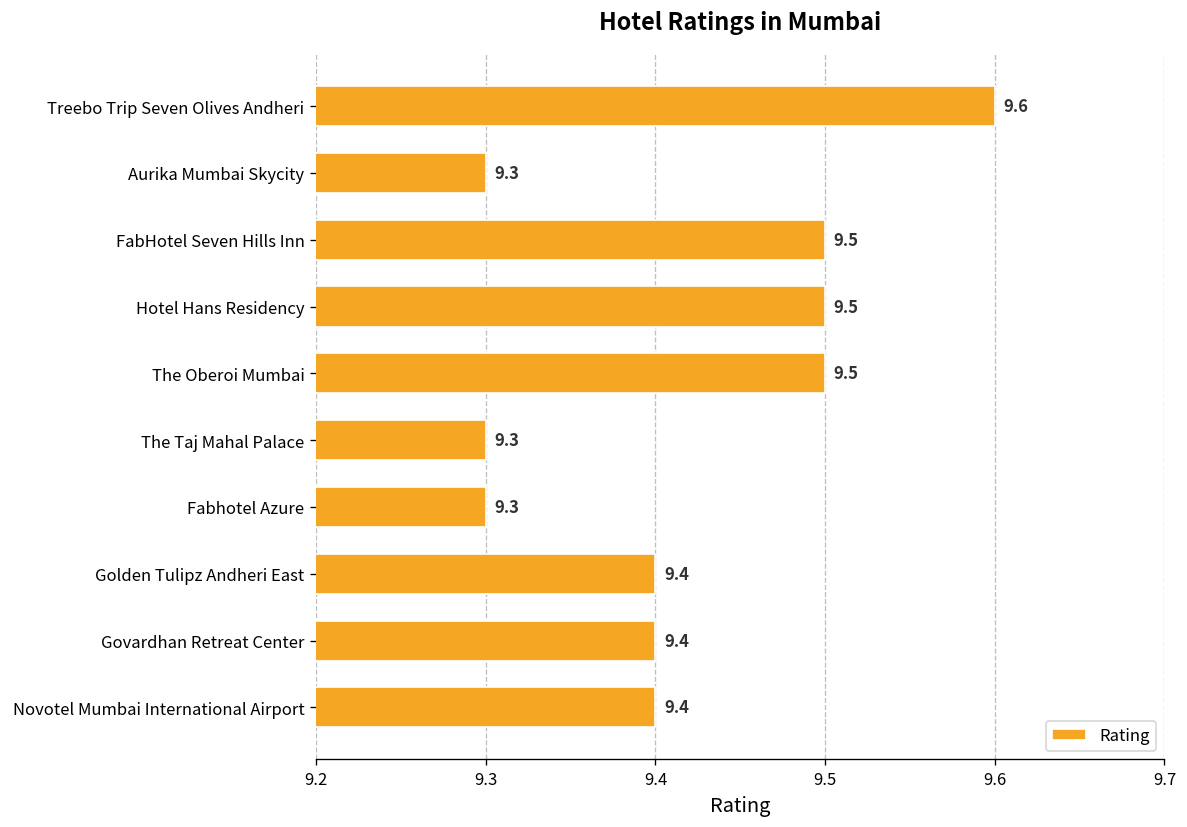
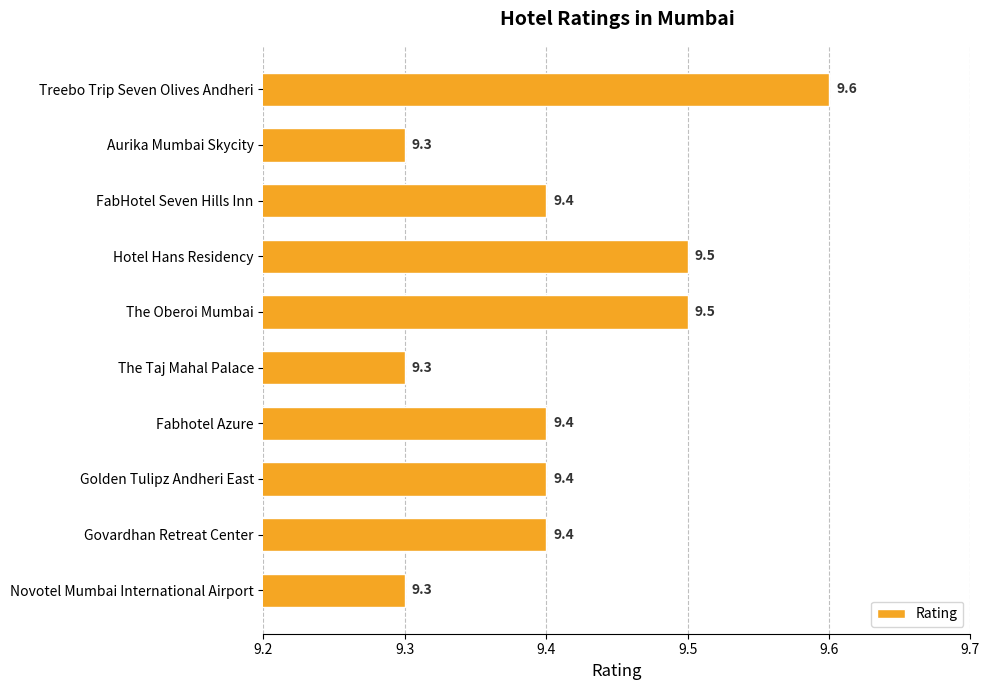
  {
    "Treebo Trip Seven Olives Andheri": 9.6,
    "Aurika Mumbai Skycity": 9.3,
-   "FabHotel Seven Hills Inn": 9.5,
+   "FabHotel Seven Hills Inn": 9.4,
    "Hotel Hans Residency": 9.5,
    "The Oberoi Mumbai": 9.5,
    "The Taj Mahal Palace": 9.3,
-   "Fabhotel Azure": 9.3,
+   "Fabhotel Azure": 9.4,
    "Golden Tulipz Andheri East": 9.4,
    "Govardhan Retreat Center": 9.4,
-   "Novotel Mumbai International Airport": 9.4
+   "Novotel Mumbai International Airport": 9.3
  }
